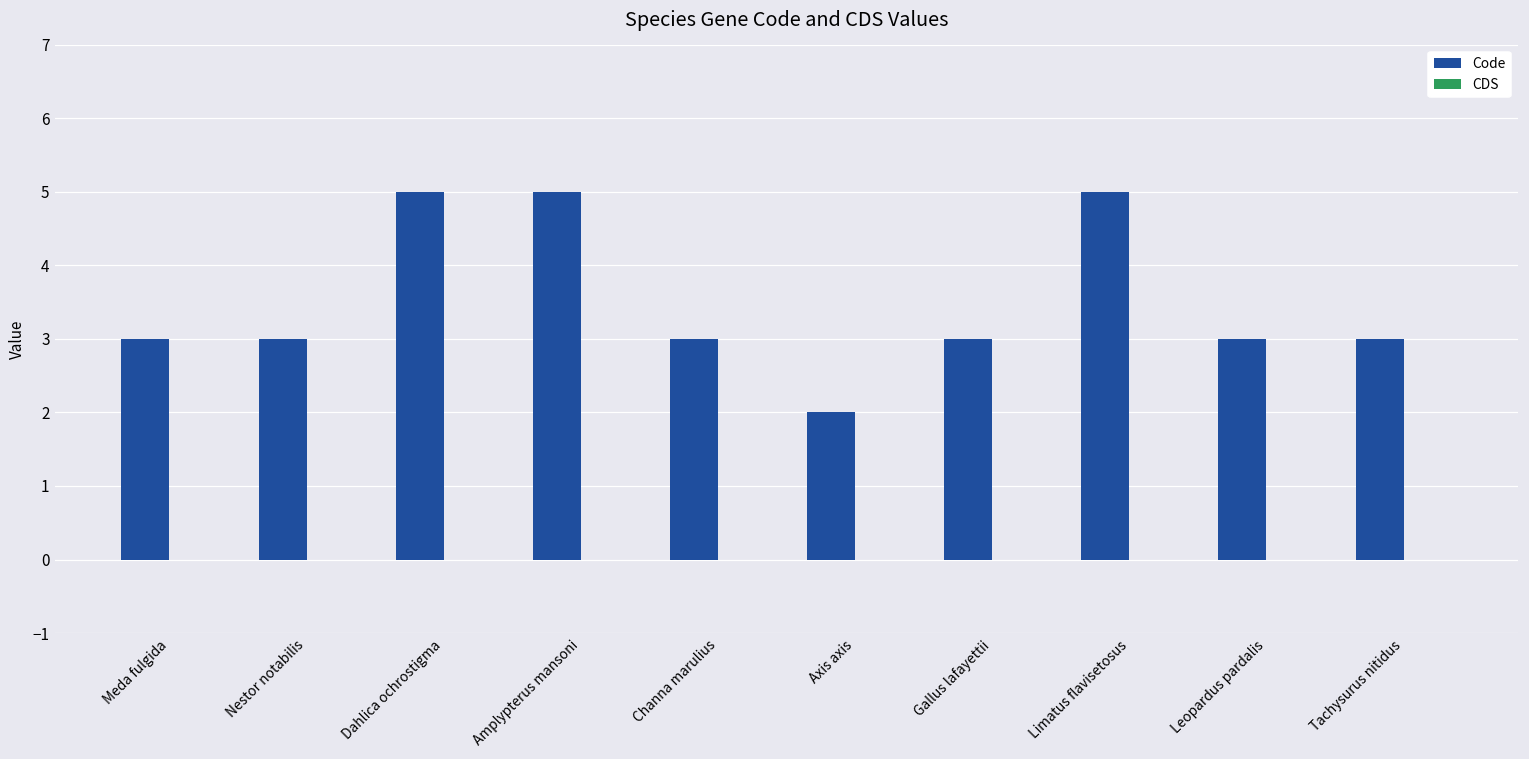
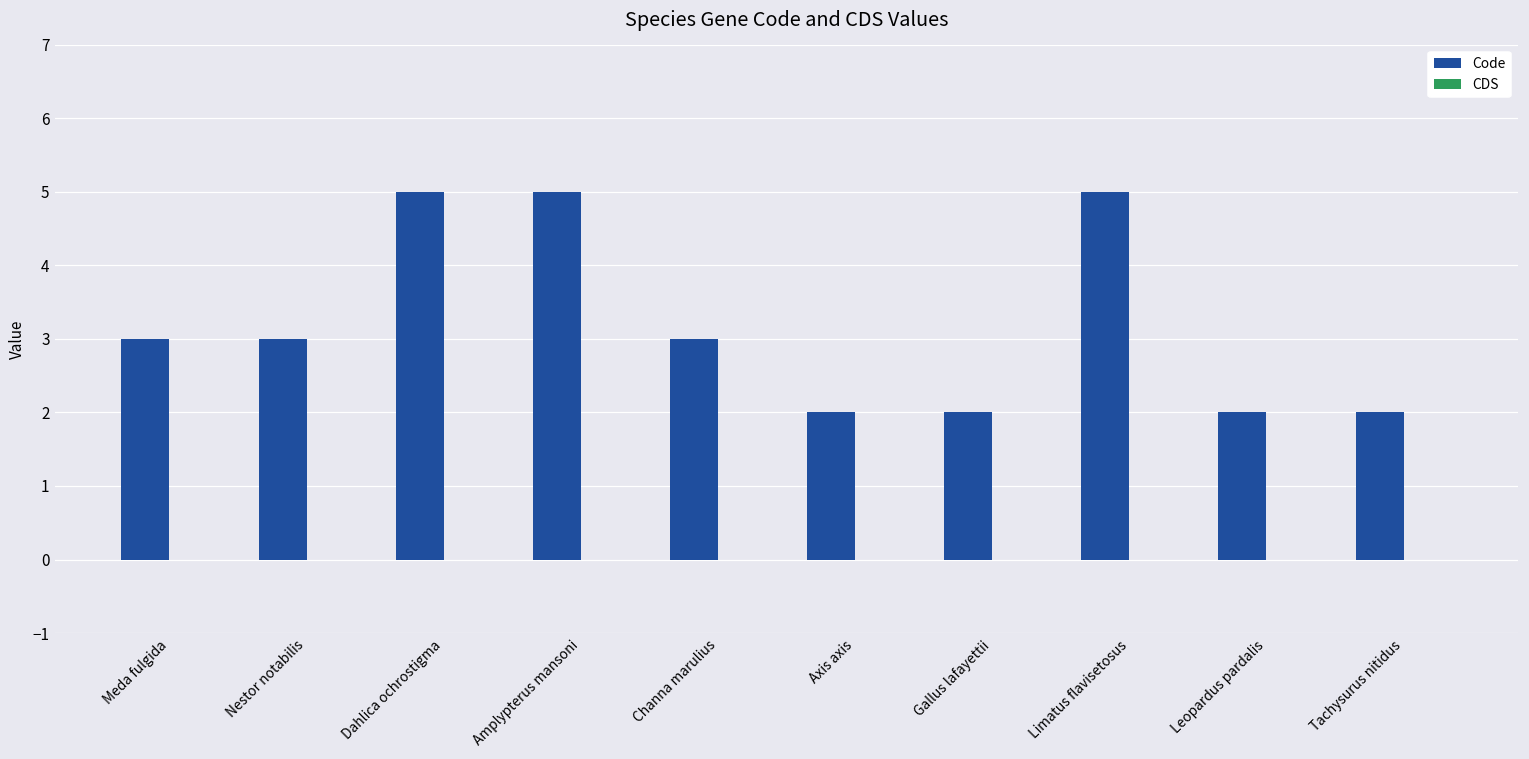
  {
    "Code": {
      "Meda fulgida": 3,
      "Nestor notabilis": 3,
      "Dahlica ochrostigma": 5,
      "Amplypterus mansoni": 5,
      "Channa marulius": 3,
      "Axis axis": 2,
-     "Gallus lafayettii": 3,
+     "Gallus lafayettii": 2,
      "Limatus flavisetosus": 5,
-     "Leopardus pardalis": 3,
-     "Tachysurus nitidus": 3
+     "Leopardus pardalis": 2,
+     "Tachysurus nitidus": 2
    },
    "CDS": {
      "Meda fulgida": 0,
      "Nestor notabilis": 0,
      "Dahlica ochrostigma": 0,
      "Amplypterus mansoni": 0,
      "Channa marulius": 0,
      "Axis axis": 0,
      "Gallus lafayettii": 0,
      "Limatus flavisetosus": 0,
      "Leopardus pardalis": 0,
      "Tachysurus nitidus": 0
    }
  }
